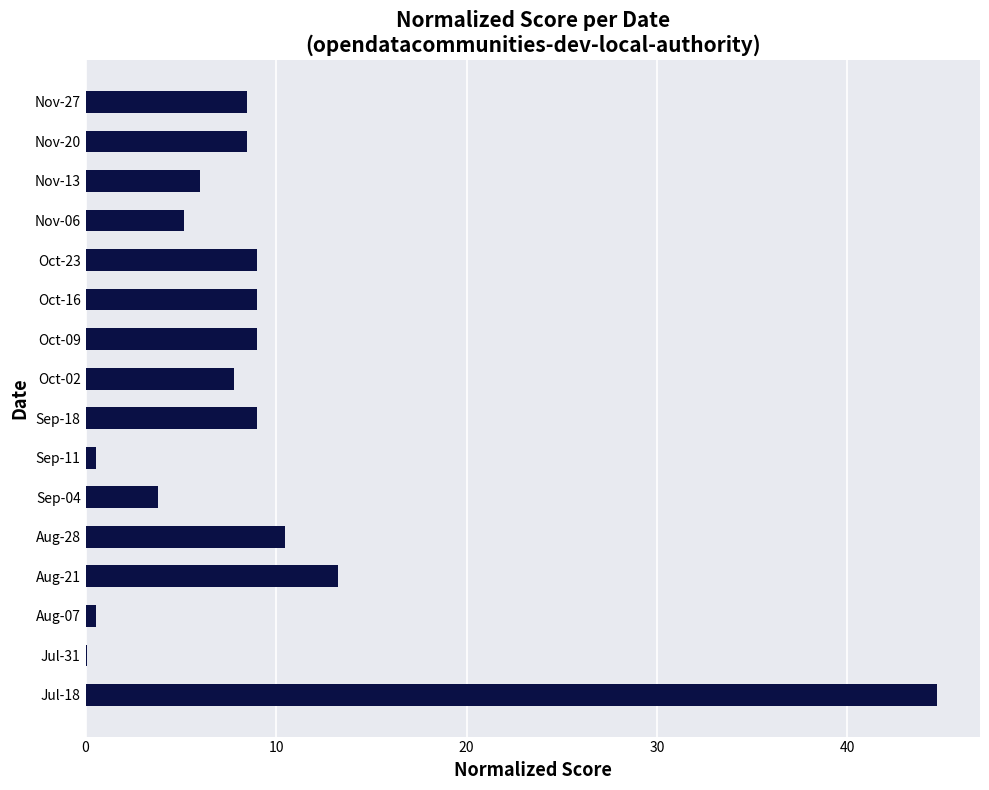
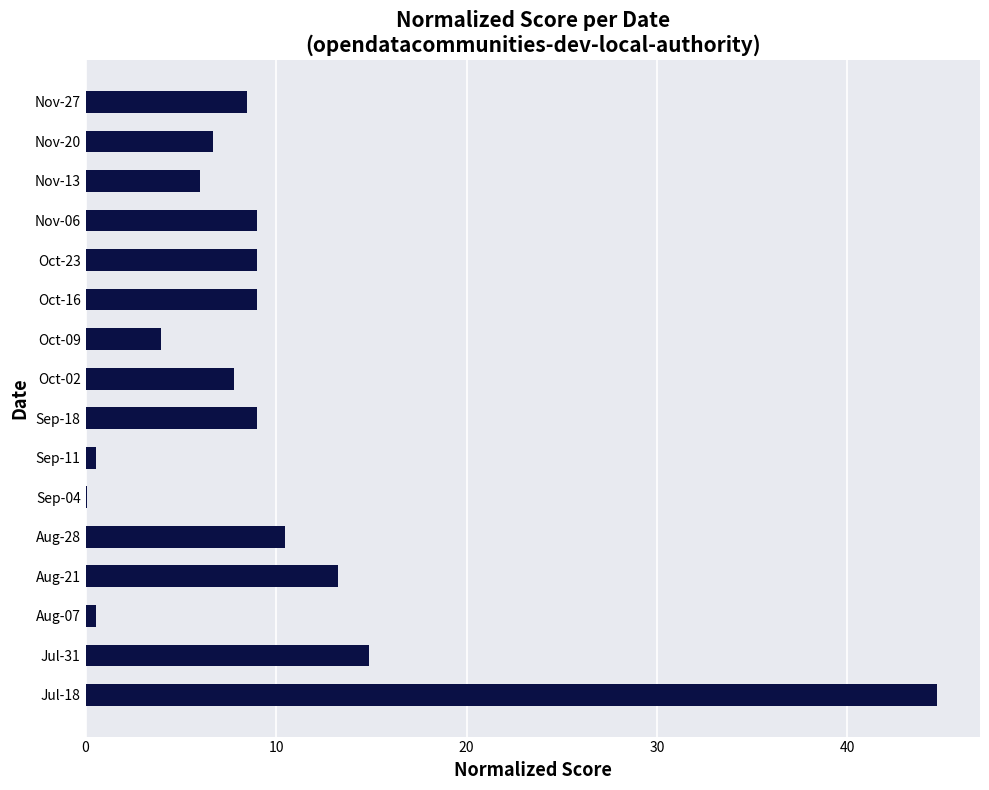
  {
    "Nov-27": 8.5,
-   "Nov-20": 8.5,
+   "Nov-20": 6.7,
    "Nov-13": 6.0,
-   "Nov-06": 5.2,
+   "Nov-06": 9.0,
    "Oct-23": 9.0,
    "Oct-16": 9.0,
-   "Oct-09": 9.0,
+   "Oct-09": 4.0,
    "Oct-02": 7.8,
    "Sep-18": 9.0,
    "Sep-11": 0.6,
-   "Sep-04": 3.8,
+   "Sep-04": 0.1,
    "Aug-28": 10.5,
    "Aug-21": 13.3,
    "Aug-07": 0.5,
-   "Jul-31": 0.1,
+   "Jul-31": 14.9,
    "Jul-18": 44.7
  }
